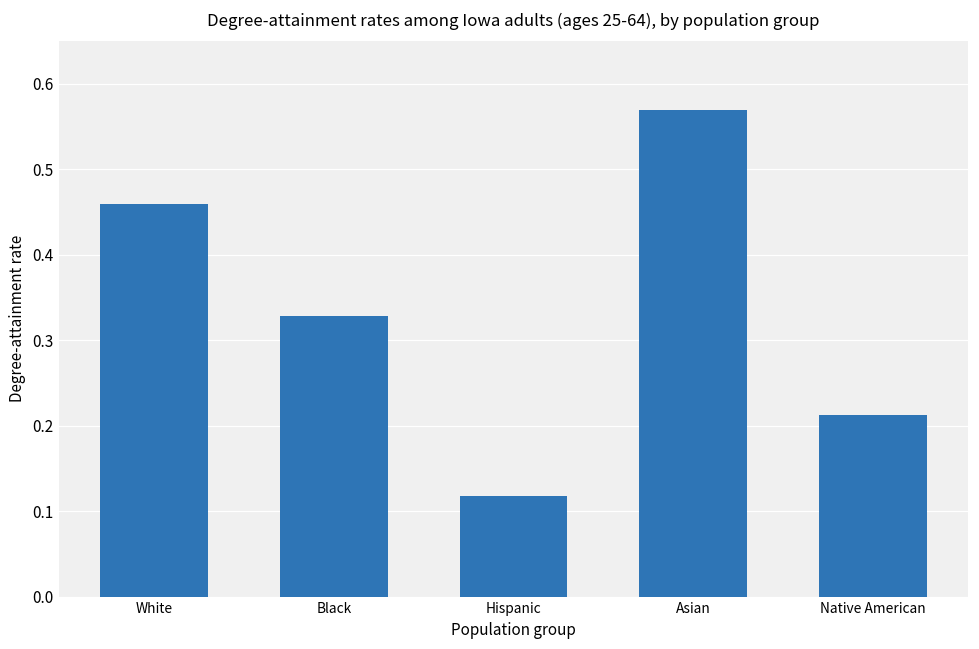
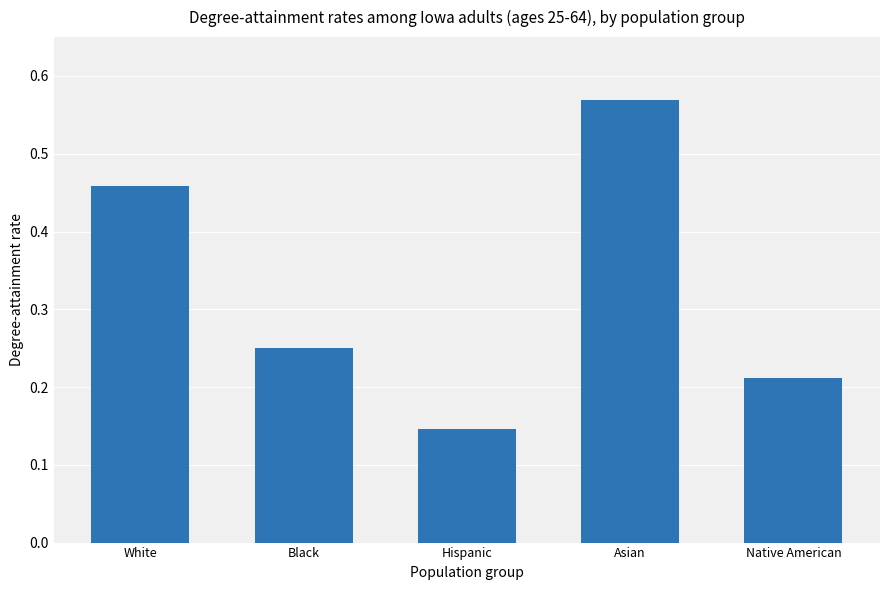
  {
    "White": 0.46,
-   "Black": 0.33,
-   "Hispanic": 0.12,
+   "Black": 0.25,
+   "Hispanic": 0.15,
    "Asian": 0.57,
    "Native American": 0.21
  }
